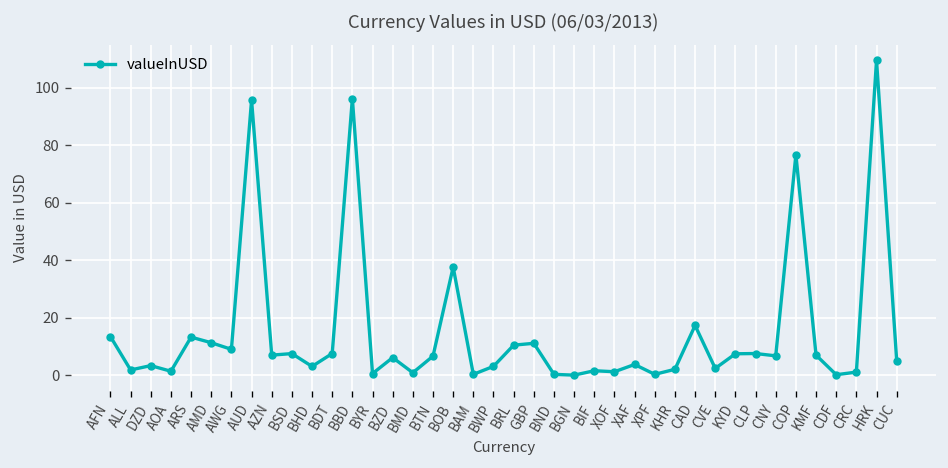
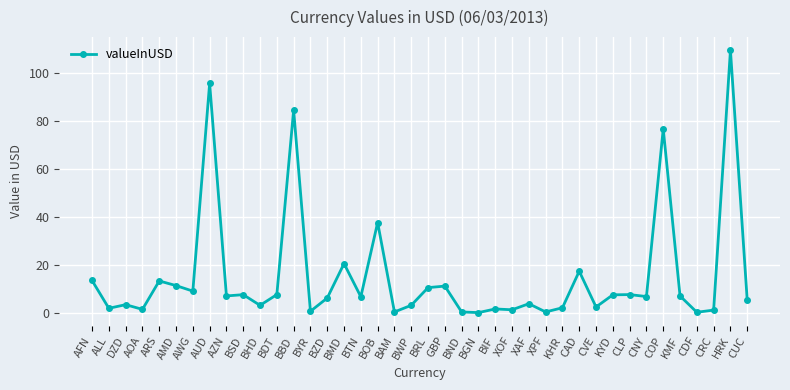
  {
    "AFN": 13,
    "ALL": 2,
    "DZD": 3,
    "AOA": 1,
    "ARS": 13,
    "AMD": 11,
    "AWG": 9,
    "AUD": 96,
    "AZN": 7,
    "BSD": 8,
    "BHD": 3,
    "BDT": 8,
-   "BBD": 96,
+   "BBD": 85,
    "BYR": 1,
    "BZD": 6,
-   "BMD": 1,
+   "BMD": 21,
    "BTN": 7,
    "BOB": 38,
    "BAM": 0,
    "BWP": 3,
    "BRL": 11,
    "GBP": 11,
    "BND": 0,
    "BGN": 0,
    "BIF": 2,
    "XOF": 1,
    "XAF": 4,
    "XPF": 0,
    "KHR": 2,
    "CAD": 17,
    "CVE": 2,
    "KYD": 8,
    "CLP": 8,
    "CNY": 7,
    "COP": 77,
    "KMF": 7,
    "CDF": 0,
    "CRC": 1,
    "HRK": 110,
    "CUC": 5
  }
